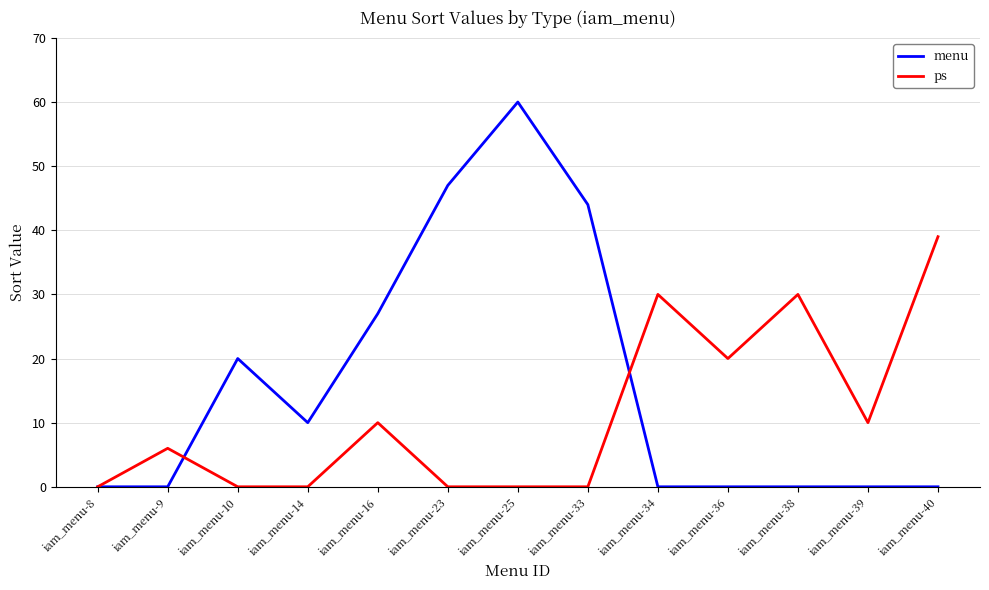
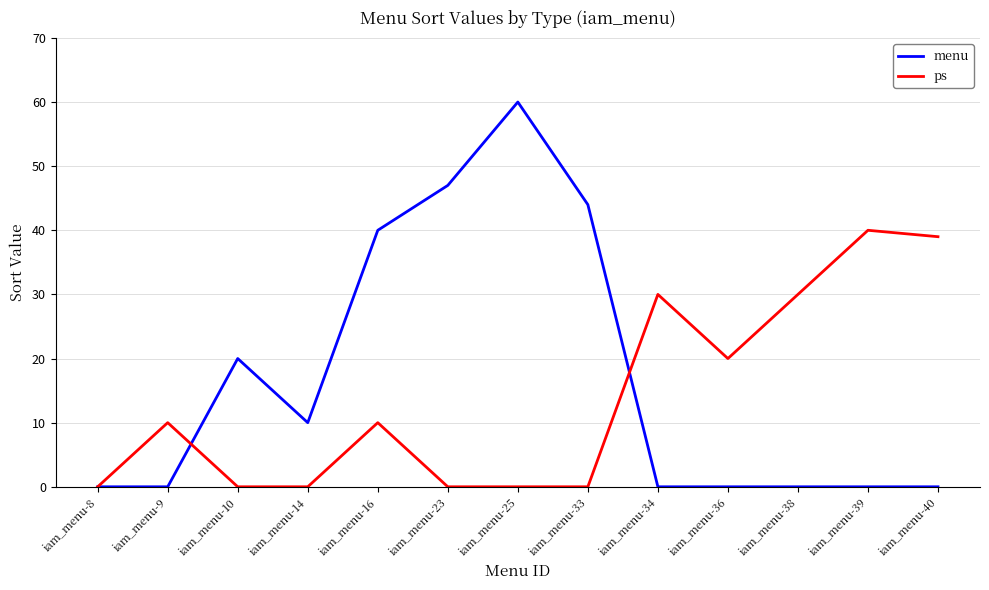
  {
    "menu": {
      "iam_menu-9": 0,
      "iam_menu-10": 20,
      "iam_menu-14": 10,
-     "iam_menu-16": 27,
+     "iam_menu-16": 40,
      "iam_menu-23": 47,
      "iam_menu-25": 60,
      "iam_menu-33": 44,
      "iam_menu-34": 0,
      "iam_menu-36": 0,
      "iam_menu-38": 0,
      "iam_menu-39": 0,
      "iam_menu-40": 0
    },
    "ps": {
-     "iam_menu-9": 6,
+     "iam_menu-9": 10,
      "iam_menu-10": 0,
      "iam_menu-14": 0,
      "iam_menu-16": 10,
      "iam_menu-23": 0,
      "iam_menu-25": 0,
      "iam_menu-33": 0,
      "iam_menu-34": 30,
      "iam_menu-36": 20,
      "iam_menu-38": 30,
-     "iam_menu-39": 10,
+     "iam_menu-39": 40,
      "iam_menu-40": 39
    }
  }
